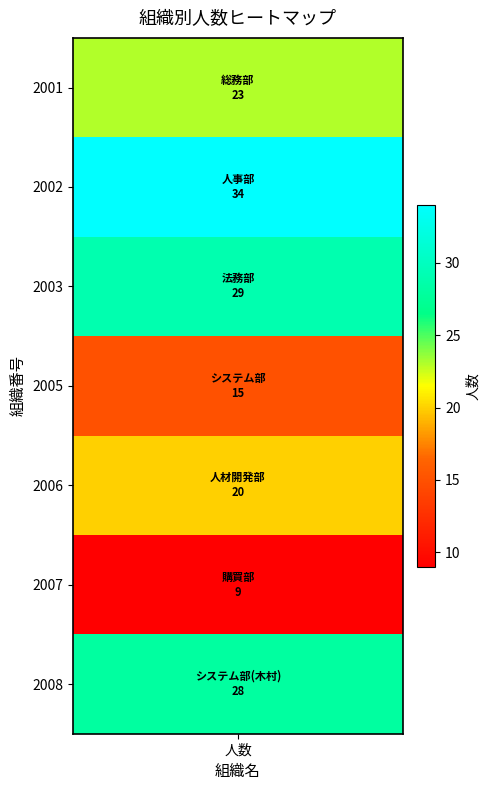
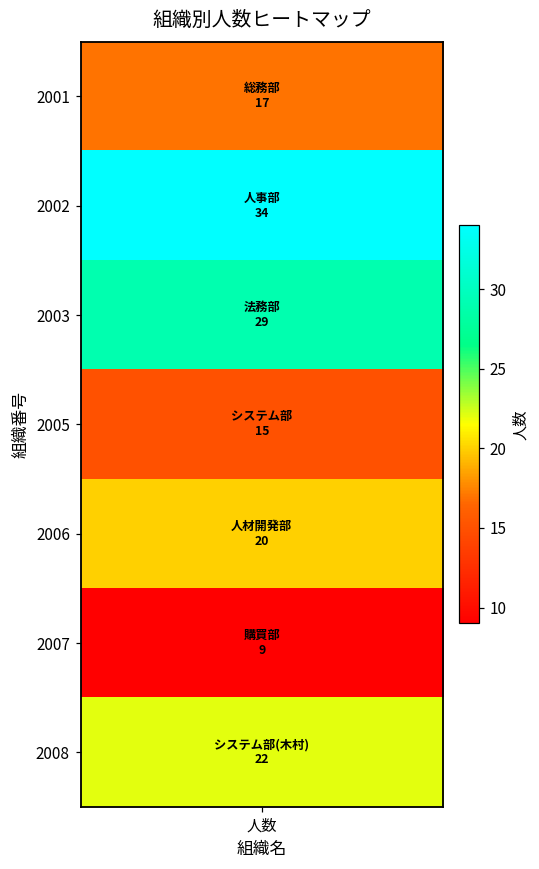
  {
    "2001": {
-     "人数": 23
+     "人数": 17
    },
    "2002": {
      "人数": 34
    },
    "2003": {
      "人数": 29
    },
    "2005": {
      "人数": 15
    },
    "2006": {
      "人数": 20
    },
    "2007": {
      "人数": 9
    },
    "2008": {
-     "人数": 28
+     "人数": 22
    }
  }
